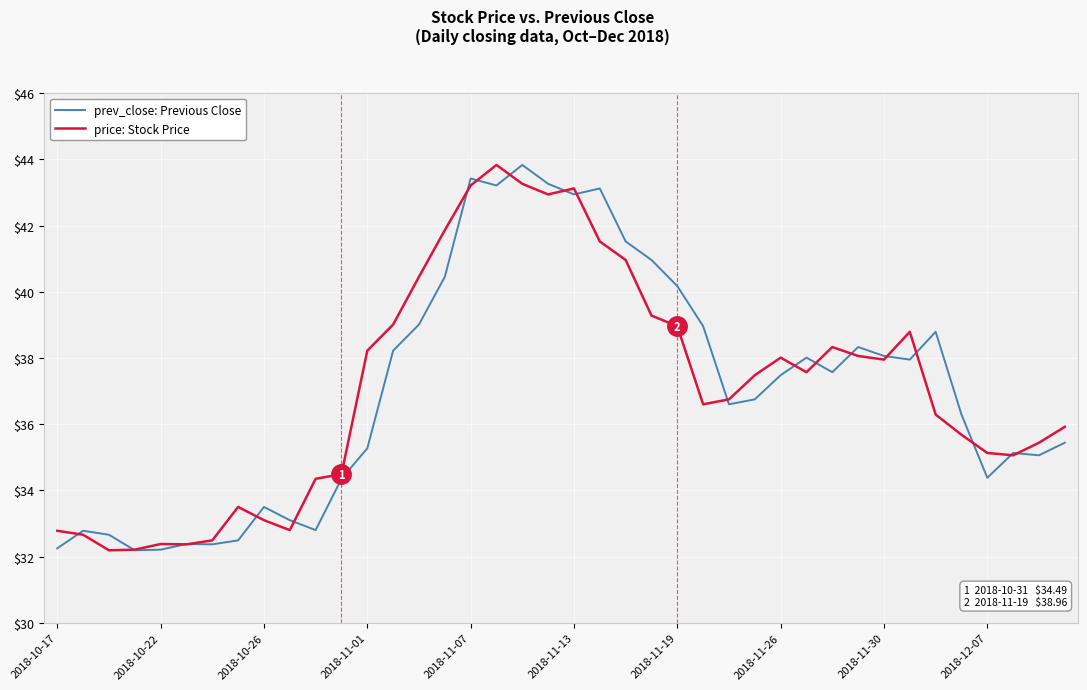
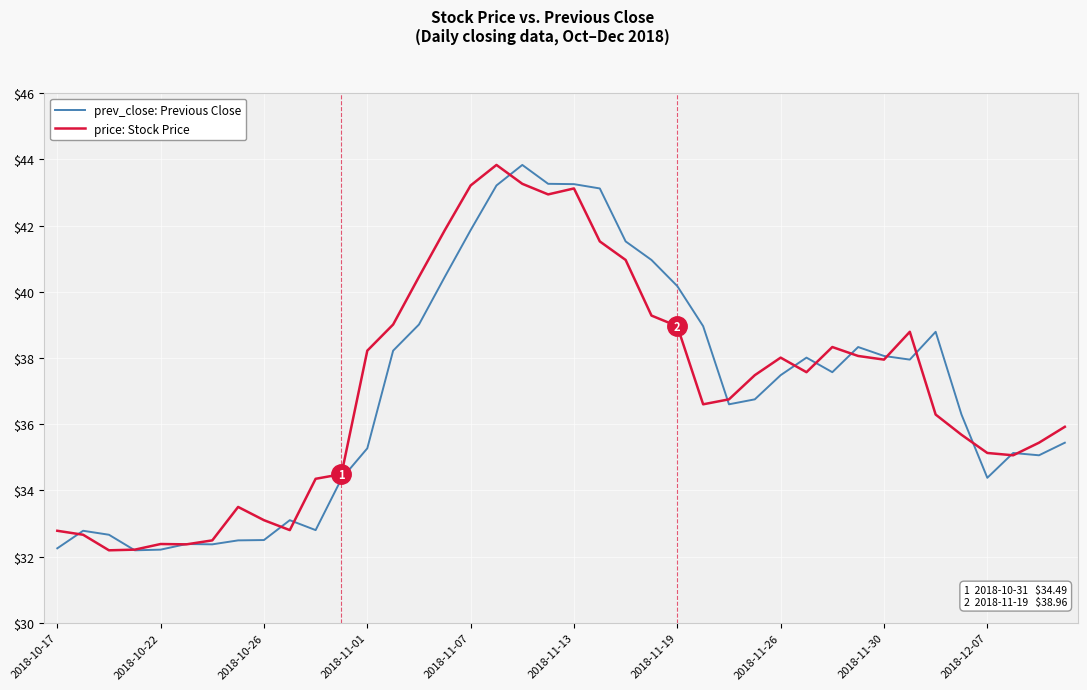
  {
    "prev_close: Previous Close": {
      "2018-10-22": "$32.2",
-     "2018-10-26": "$33.5",
+     "2018-10-26": "$32.5",
      "2018-11-01": "$35.3",
-     "2018-11-07": "$43.4",
-     "2018-11-13": "$42.9",
+     "2018-11-07": "$41.9",
+     "2018-11-13": "$43.3",
      "2018-11-19": "$40.2",
      "2018-11-26": "$37.5",
      "2018-11-30": "$38.1",
      "2018-12-07": "$34.4"
    }
  }
